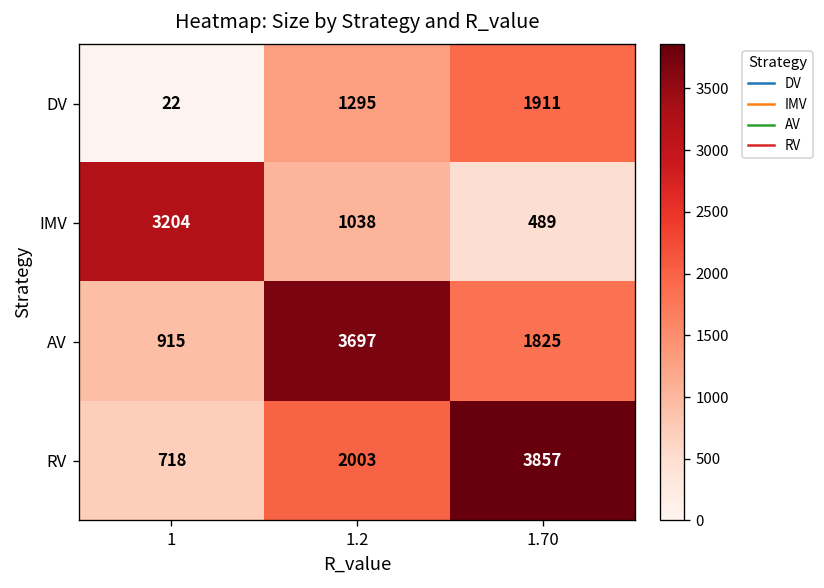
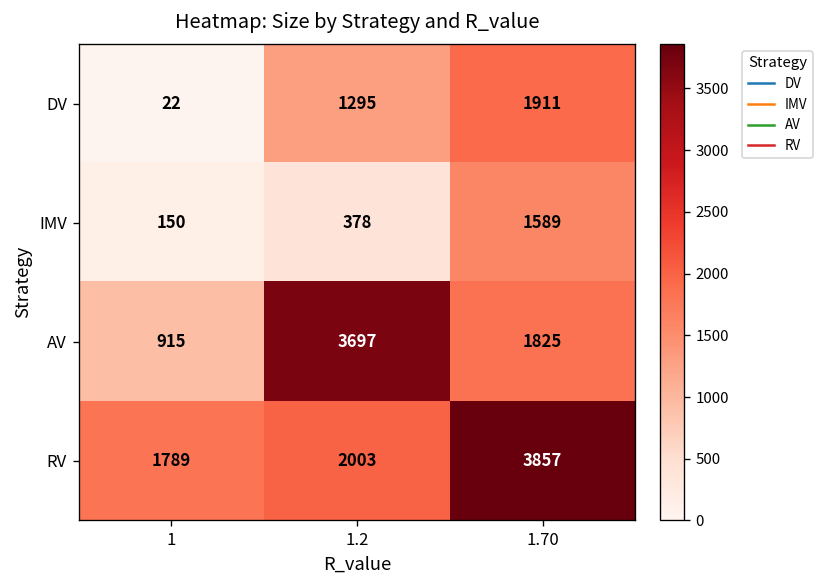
  {
    "DV": {
      "1": 22,
      "1.2": 1295,
      "1.70": 1911
    },
    "IMV": {
-     "1": 3204,
-     "1.2": 1038,
-     "1.70": 489
+     "1": 150,
+     "1.2": 378,
+     "1.70": 1589
    },
    "AV": {
      "1": 915,
      "1.2": 3697,
      "1.70": 1825
    },
    "RV": {
-     "1": 718,
+     "1": 1789,
      "1.2": 2003,
      "1.70": 3857
    }
  }
